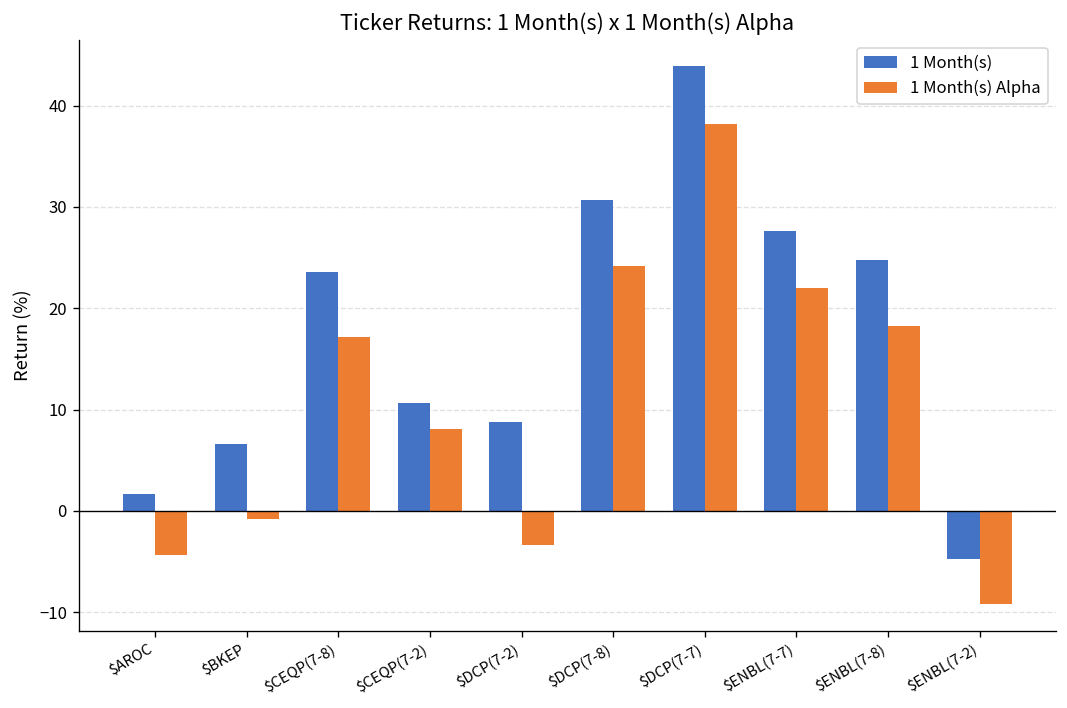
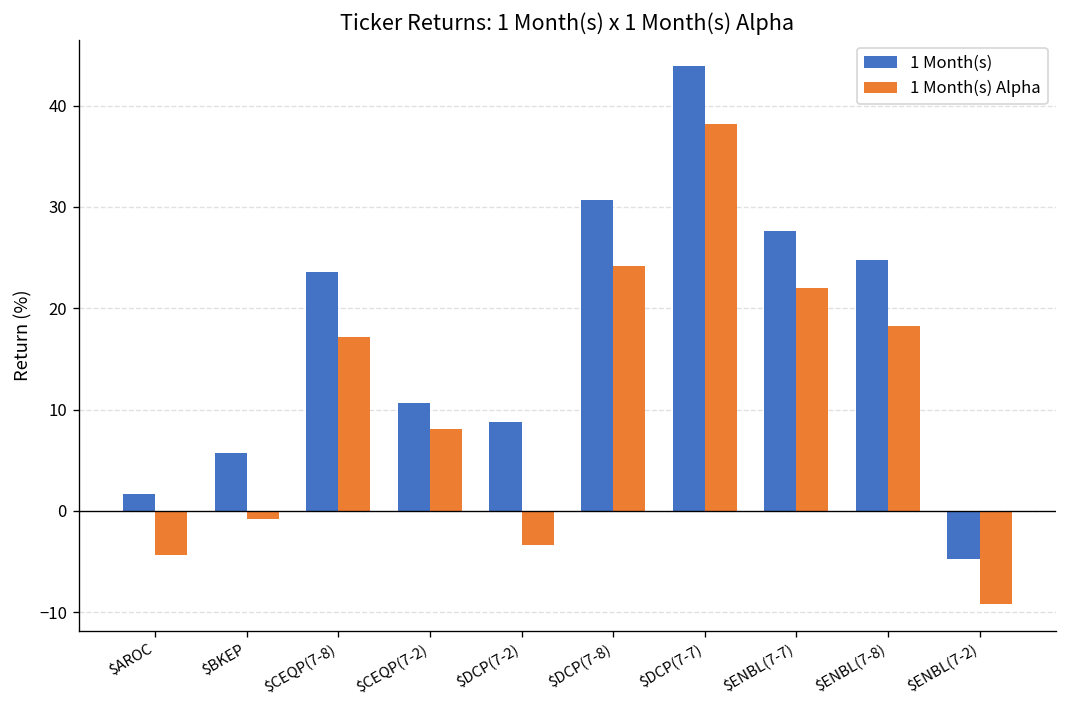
  {
    "1 Month(s)": {
      "$AROC": 2,
-     "$BKEP": 7,
+     "$BKEP": 6,
      "$CEQP(7-8)": 24,
      "$CEQP(7-2)": 11,
      "$DCP(7-2)": 9,
      "$DCP(7-8)": 31,
      "$DCP(7-7)": 44,
      "$ENBL(7-7)": 28,
      "$ENBL(7-8)": 25,
      "$ENBL(7-2)": -5
    },
    "1 Month(s) Alpha": {
      "$AROC": -4,
      "$BKEP": -1,
      "$CEQP(7-8)": 17,
      "$CEQP(7-2)": 8,
      "$DCP(7-2)": -3,
      "$DCP(7-8)": 24,
      "$DCP(7-7)": 38,
      "$ENBL(7-7)": 22,
      "$ENBL(7-8)": 18,
      "$ENBL(7-2)": -9
    }
  }
